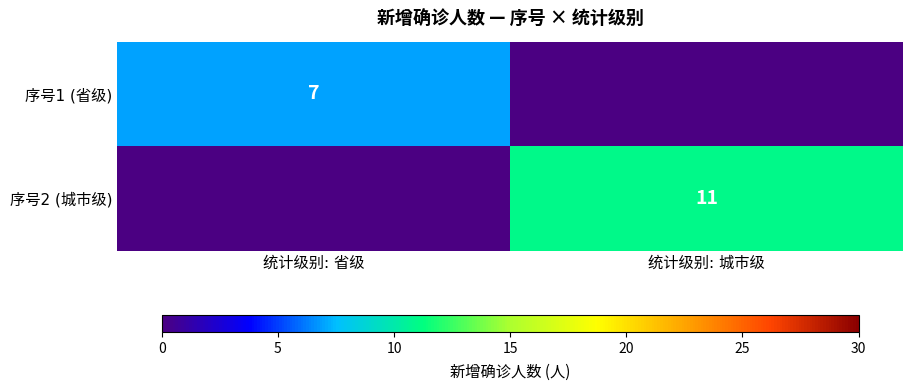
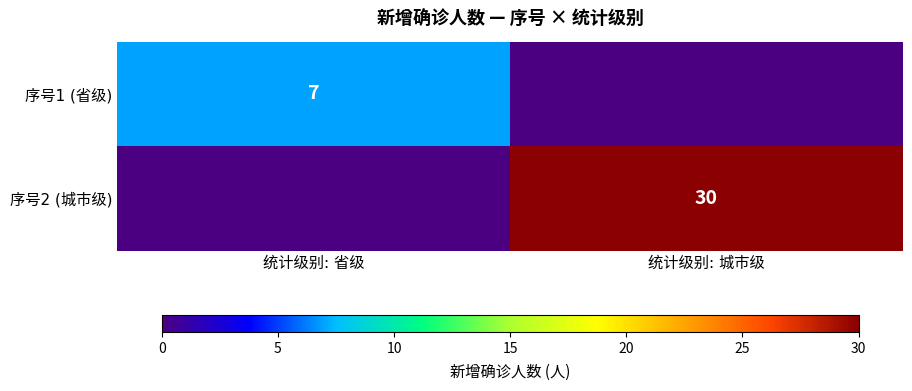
  {
    "序号1 (省级)": {
      "统计级别: 省级": 7
    },
    "序号2 (城市级)": {
-     "统计级别: 城市级": 11
+     "统计级别: 城市级": 30
    }
  }
